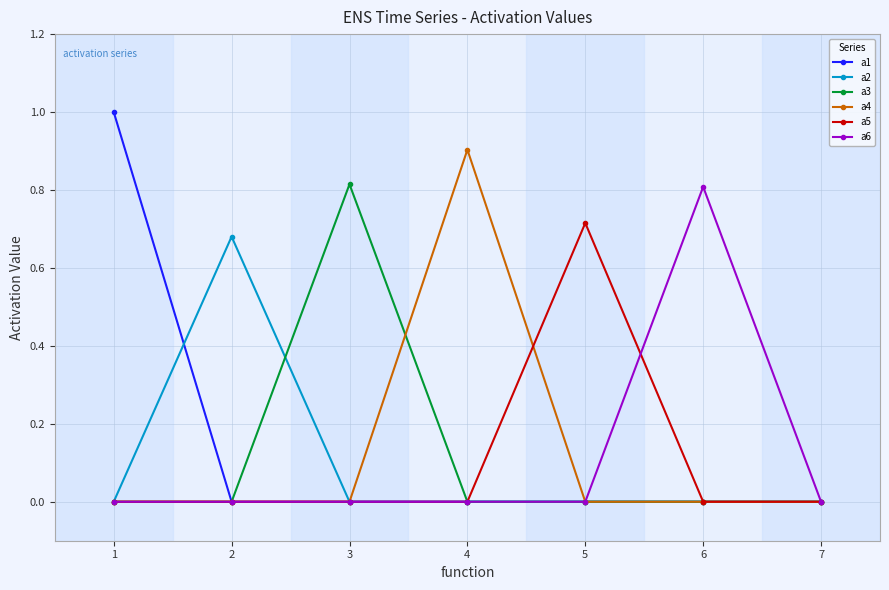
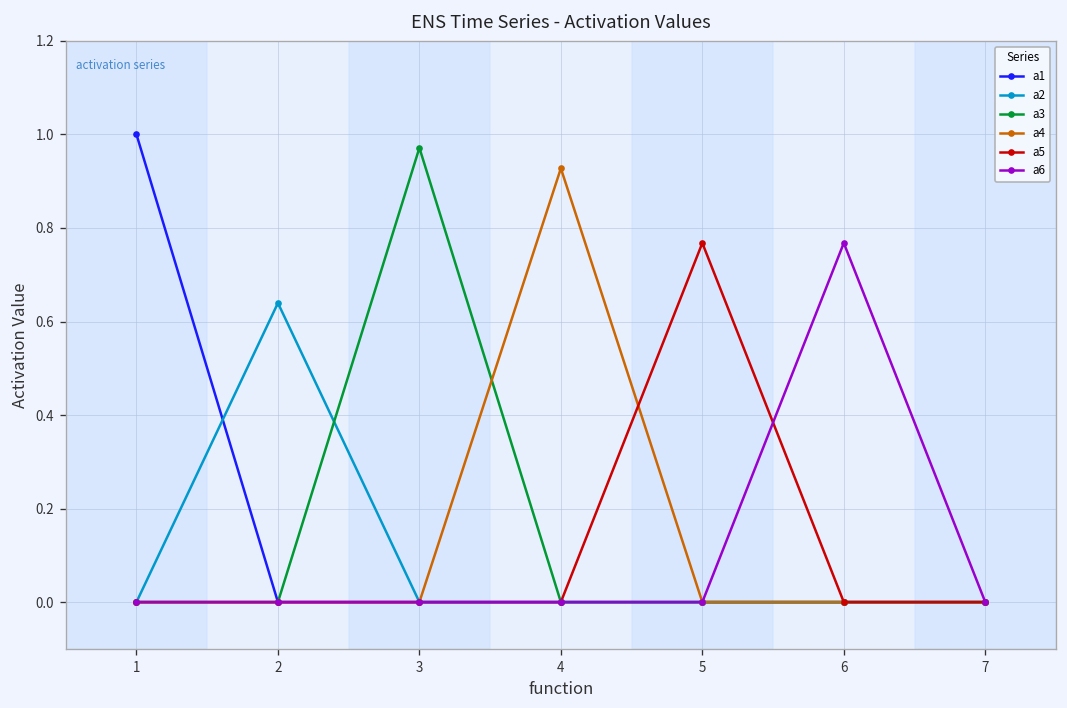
  {
    "a1": {
      "1": 1.00
    },
    "a2": {
-     "2": 0.68
+     "2": 0.64
    },
    "a3": {
-     "3": 0.81
+     "3": 0.97
    },
    "a4": {
-     "4": 0.90
+     "4": 0.93
    },
    "a5": {
-     "5": 0.72
+     "5": 0.77
    },
    "a6": {
-     "6": 0.81
+     "6": 0.77
    }
  }
